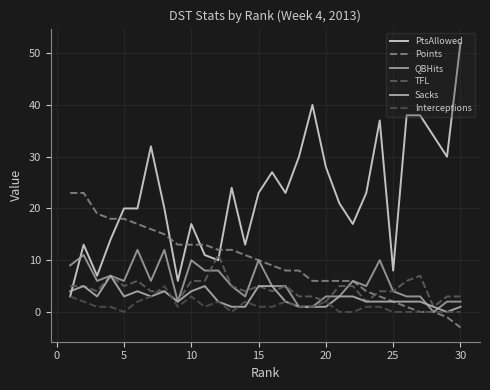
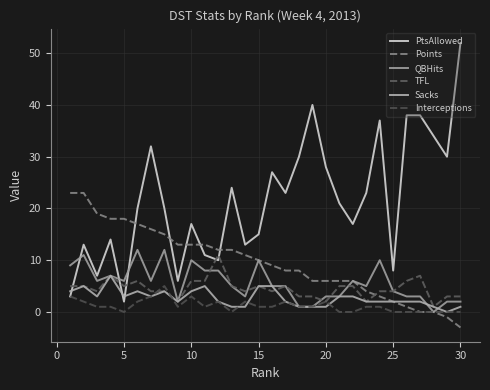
  {
    "PtsAllowed": {
-     "5": 20,
+     "5": 2,
      "10": 17,
-     "15": 23,
+     "15": 15,
      "20": 28,
      "25": 8
    }
  }
